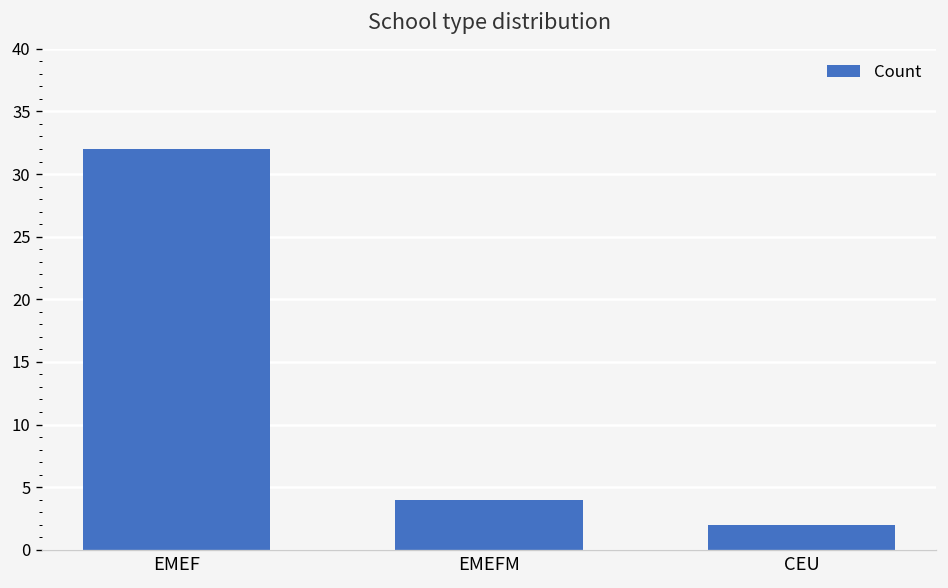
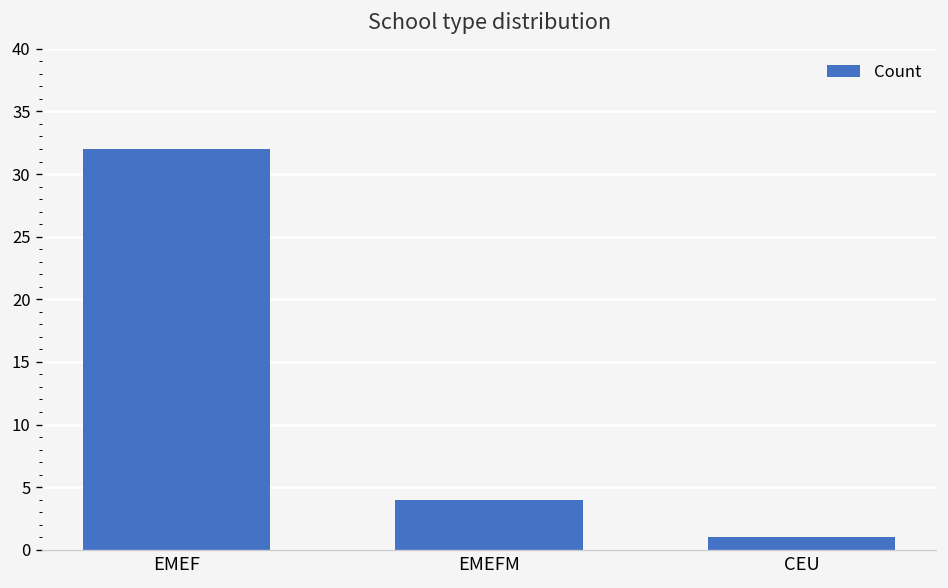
  {
    "EMEF": 32,
    "EMEFM": 4,
-   "CEU": 2
+   "CEU": 1
  }
